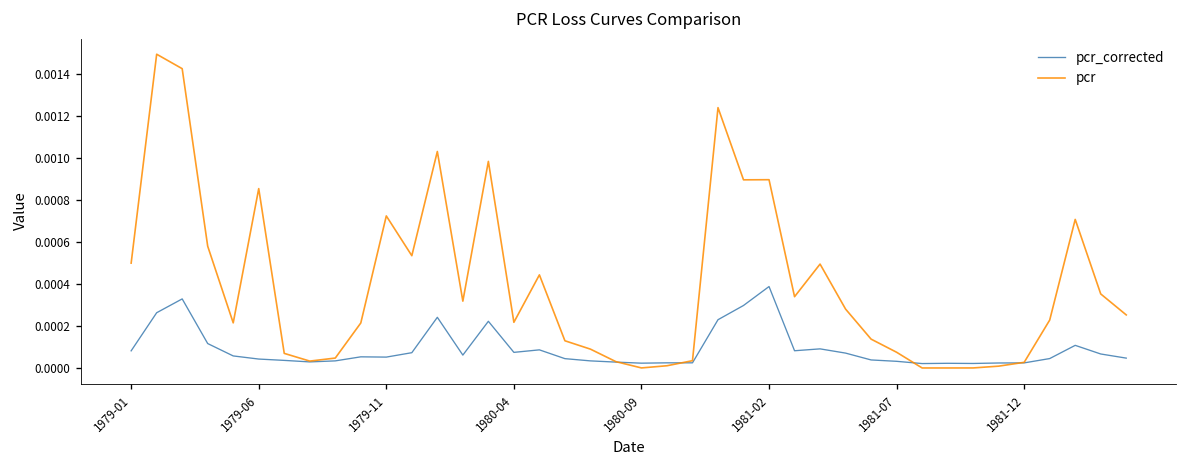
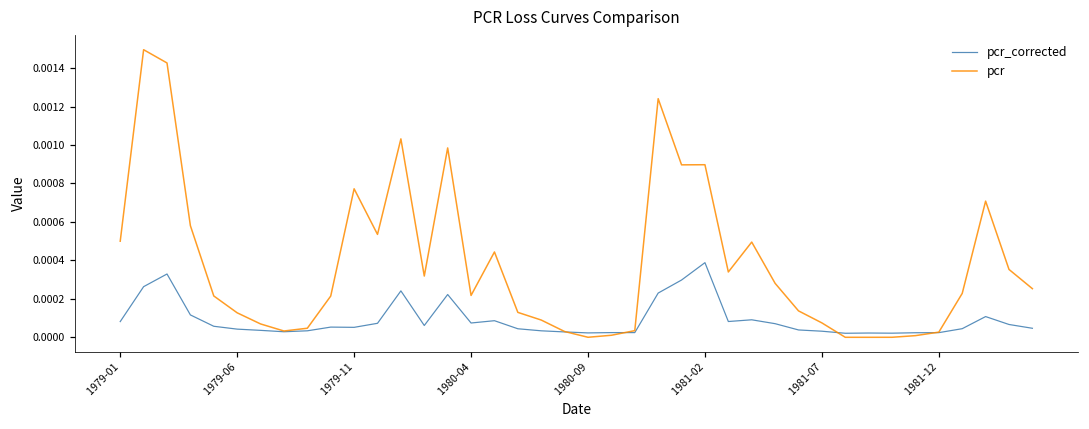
  {
    "pcr_corrected": {
      "1979-01": 0.00008,
      "1979-06": 0.00004,
      "1979-11": 0.00005,
      "1980-04": 0.00007,
      "1980-09": 0.00002,
      "1981-02": 0.00039,
      "1981-07": 0.00003
    },
    "pcr": {
      "1979-01": 0.00050,
-     "1979-06": 0.00086,
-     "1979-11": 0.00072,
+     "1979-06": 0.00013,
+     "1979-11": 0.00077,
      "1980-04": 0.00022,
      "1980-09": 0.00000,
      "1981-02": 0.00090,
      "1981-07": 0.00007
    }
  }
